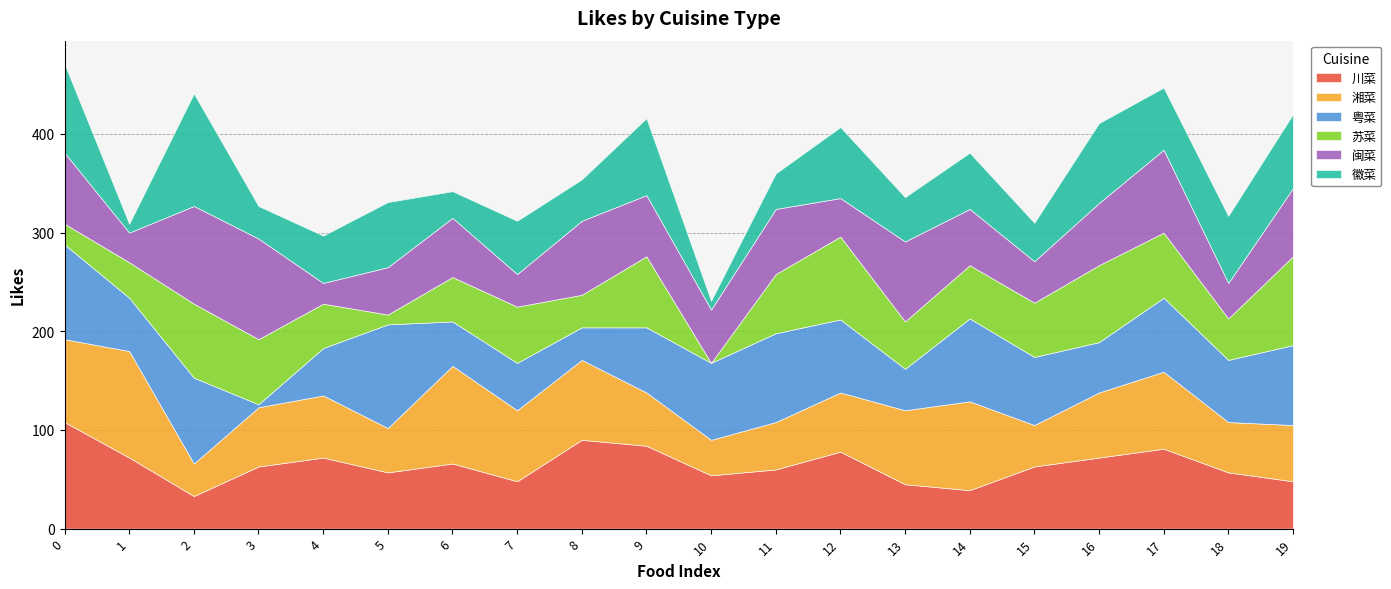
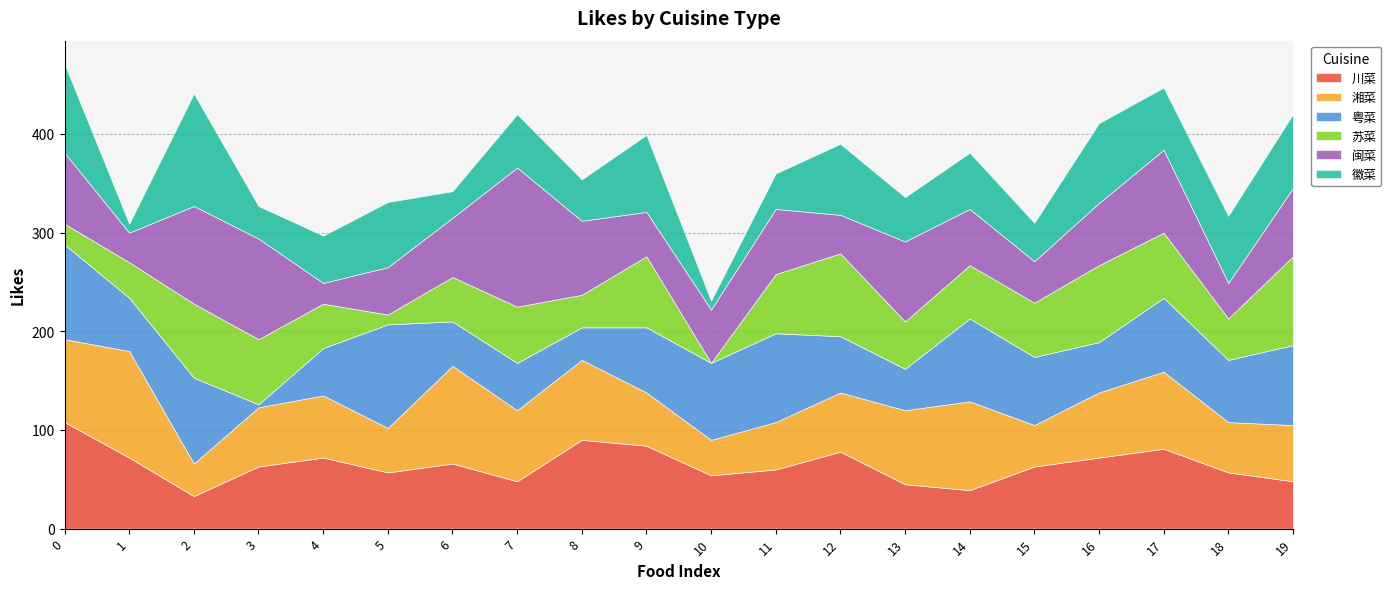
  {
    "川菜": {
      "0": 110,
      "1": 70,
      "2": 30,
      "3": 60,
      "4": 70,
      "5": 60,
      "6": 70,
      "7": 50,
      "8": 90,
      "9": 80,
      "10": 50,
      "11": 60,
      "12": 80,
      "13": 50,
      "14": 40,
      "15": 60,
      "16": 70,
      "17": 80,
      "18": 60,
      "19": 50
    },
    "湘菜": {
      "0": 80,
      "1": 110,
      "2": 30,
      "3": 60,
      "4": 60,
      "5": 50,
      "6": 100,
      "7": 70,
      "8": 80,
      "9": 50,
      "10": 40,
      "11": 50,
      "12": 60,
      "13": 80,
      "14": 90,
      "15": 40,
      "16": 70,
      "17": 80,
      "18": 50,
      "19": 60
    },
    "粤菜": {
      "0": 100,
      "1": 50,
      "2": 90,
      "3": 0,
      "4": 50,
      "5": 110,
      "6": 50,
      "7": 50,
      "8": 30,
      "9": 70,
      "11": 90,
-     "12": 70,
+     "12": 60,
      "13": 40,
      "14": 80,
      "15": 70,
      "16": 50,
      "17": 80,
      "18": 60,
      "19": 80
    },
    "苏菜": {
      "0": 20,
      "1": 40,
      "2": 80,
      "3": 70,
      "4": 50,
      "5": 10,
      "6": 50,
      "7": 60,
      "8": 30,
      "9": 70,
      "11": 60,
      "12": 80,
      "13": 50,
      "14": 50,
      "15": 60,
      "16": 80,
      "17": 70,
      "18": 40,
      "19": 90
    },
    "闽菜": {
      "0": 70,
      "1": 30,
      "2": 100,
      "3": 100,
      "4": 20,
      "5": 50,
      "6": 60,
-     "7": 30,
+     "7": 140,
      "8": 80,
-     "9": 60,
+     "9": 50,
      "10": 50,
      "11": 70,
      "12": 40,
      "13": 80,
      "14": 60,
      "15": 40,
      "16": 60,
      "17": 80,
      "18": 40,
      "19": 70
    },
    "徽菜": {
      "0": 90,
      "1": 10,
      "2": 110,
      "3": 30,
      "4": 50,
      "5": 70,
      "6": 30,
      "7": 50,
      "8": 40,
      "9": 80,
      "10": 10,
      "11": 40,
      "12": 70,
      "13": 50,
      "14": 60,
      "15": 40,
      "16": 80,
      "17": 60,
      "18": 70,
      "19": 80
    }
  }
